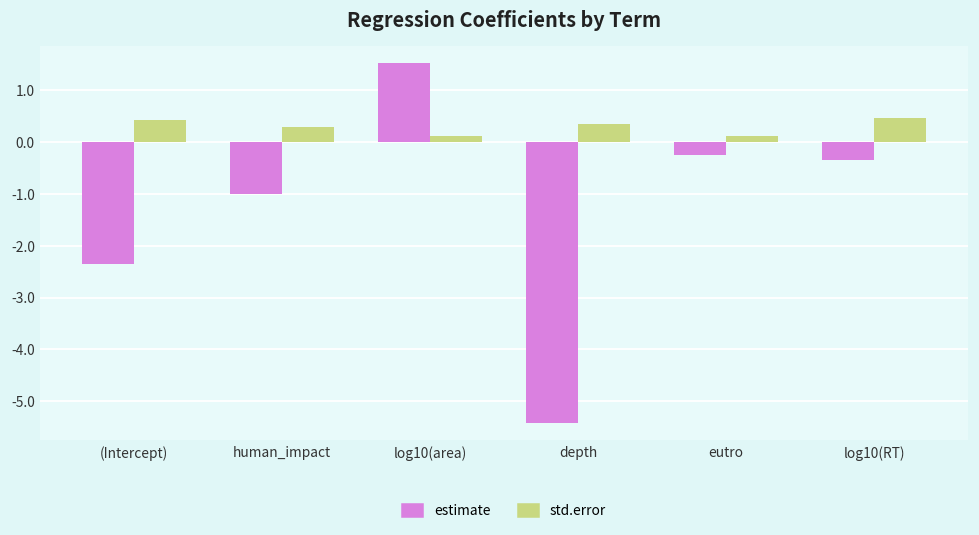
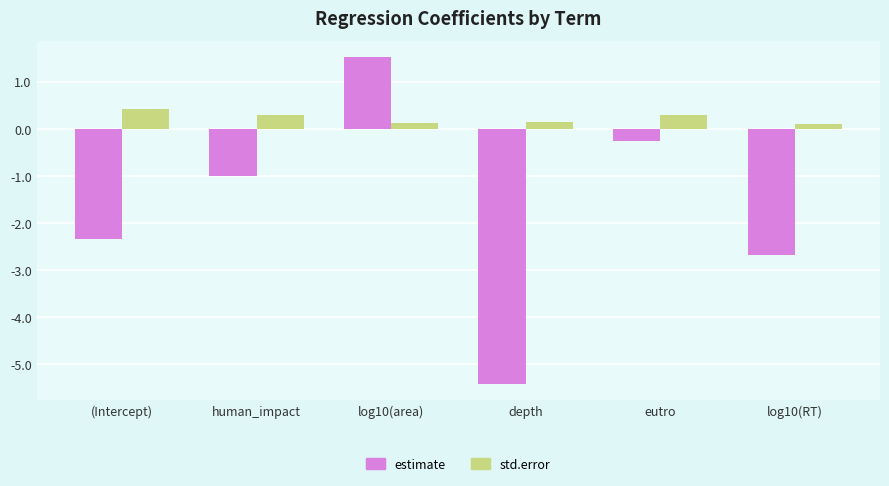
  {
    "estimate": {
      "(Intercept)": -2.3,
      "human_impact": -1.0,
      "log10(area)": 1.5,
      "depth": -5.4,
      "eutro": -0.3,
-     "log10(RT)": -0.3
+     "log10(RT)": -2.7
    },
    "std.error": {
      "(Intercept)": 0.4,
      "human_impact": 0.3,
      "log10(area)": 0.1,
-     "depth": 0.3,
-     "eutro": 0.1,
-     "log10(RT)": 0.5
+     "depth": 0.1,
+     "eutro": 0.3,
+     "log10(RT)": 0.1
    }
  }
